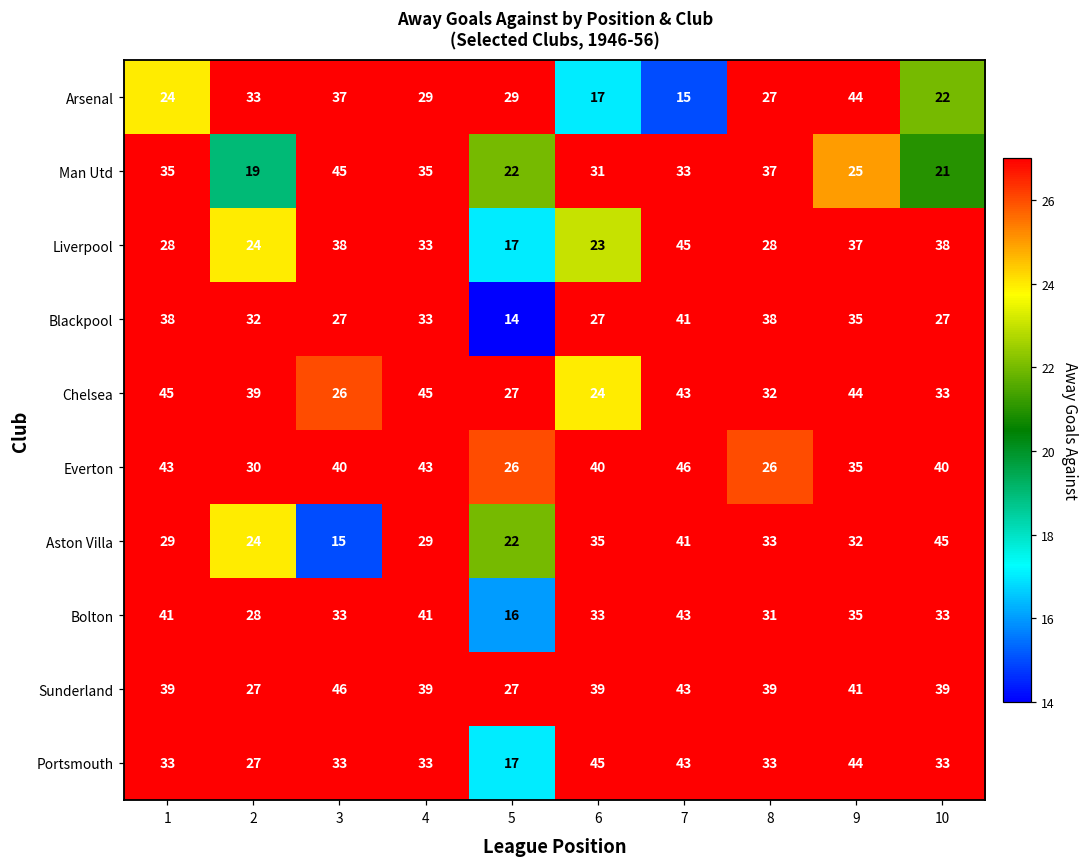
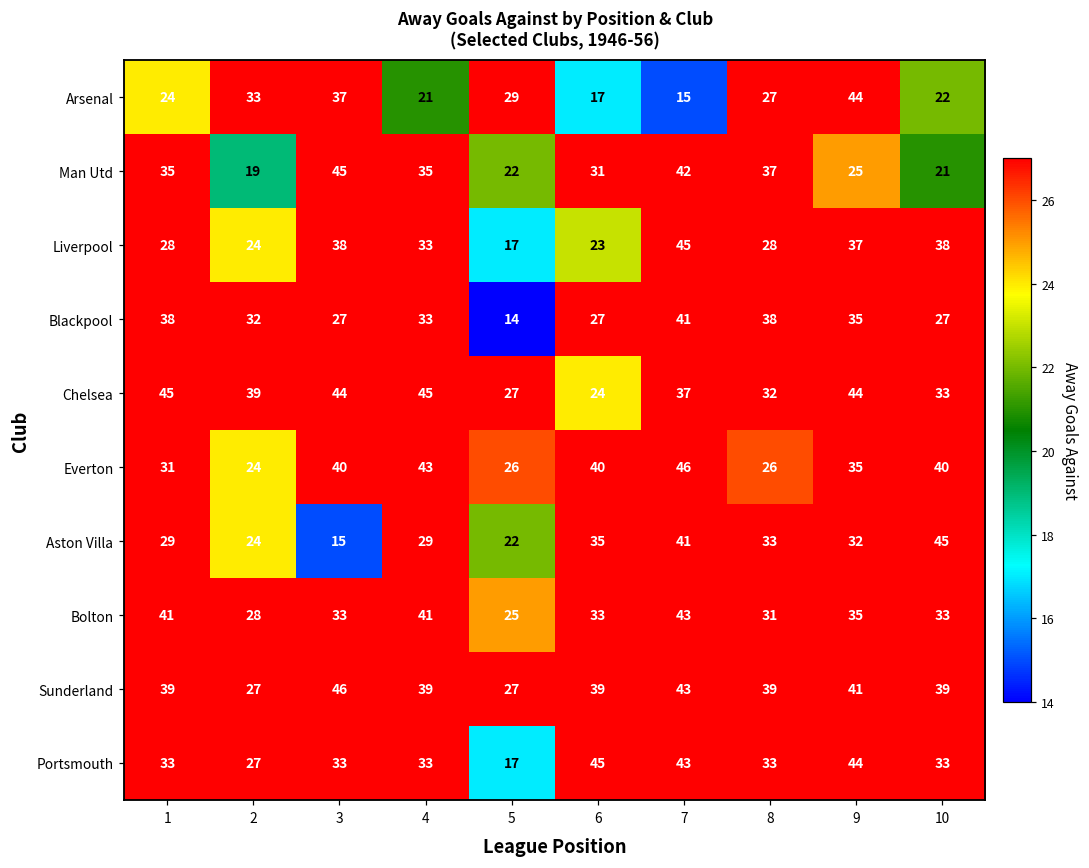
  {
    "Arsenal": {
      "1": 24,
      "2": 33,
      "3": 37,
-     "4": 29,
+     "4": 21,
      "5": 29,
      "6": 17,
      "7": 15,
      "8": 27,
      "9": 44,
      "10": 22
    },
    "Man Utd": {
      "1": 35,
      "2": 19,
      "3": 45,
      "4": 35,
      "5": 22,
      "6": 31,
-     "7": 33,
+     "7": 42,
      "8": 37,
      "9": 25,
      "10": 21
    },
    "Liverpool": {
      "1": 28,
      "2": 24,
      "3": 38,
      "4": 33,
      "5": 17,
      "6": 23,
      "7": 45,
      "8": 28,
      "9": 37,
      "10": 38
    },
    "Blackpool": {
      "1": 38,
      "2": 32,
      "3": 27,
      "4": 33,
      "5": 14,
      "6": 27,
      "7": 41,
      "8": 38,
      "9": 35,
      "10": 27
    },
    "Chelsea": {
      "1": 45,
      "2": 39,
-     "3": 26,
+     "3": 44,
      "4": 45,
      "5": 27,
      "6": 24,
-     "7": 43,
+     "7": 37,
      "8": 32,
      "9": 44,
      "10": 33
    },
    "Everton": {
-     "1": 43,
-     "2": 30,
+     "1": 31,
+     "2": 24,
      "3": 40,
      "4": 43,
      "5": 26,
      "6": 40,
      "7": 46,
      "8": 26,
      "9": 35,
      "10": 40
    },
    "Aston Villa": {
      "1": 29,
      "2": 24,
      "3": 15,
      "4": 29,
      "5": 22,
      "6": 35,
      "7": 41,
      "8": 33,
      "9": 32,
      "10": 45
    },
    "Bolton": {
      "1": 41,
      "2": 28,
      "3": 33,
      "4": 41,
-     "5": 16,
+     "5": 25,
      "6": 33,
      "7": 43,
      "8": 31,
      "9": 35,
      "10": 33
    },
    "Sunderland": {
      "1": 39,
      "2": 27,
      "3": 46,
      "4": 39,
      "5": 27,
      "6": 39,
      "7": 43,
      "8": 39,
      "9": 41,
      "10": 39
    },
    "Portsmouth": {
      "1": 33,
      "2": 27,
      "3": 33,
      "4": 33,
      "5": 17,
      "6": 45,
      "7": 43,
      "8": 33,
      "9": 44,
      "10": 33
    }
  }
